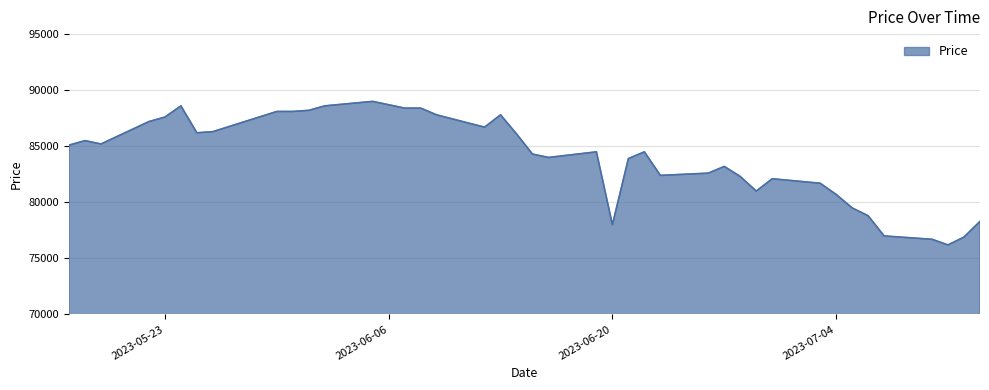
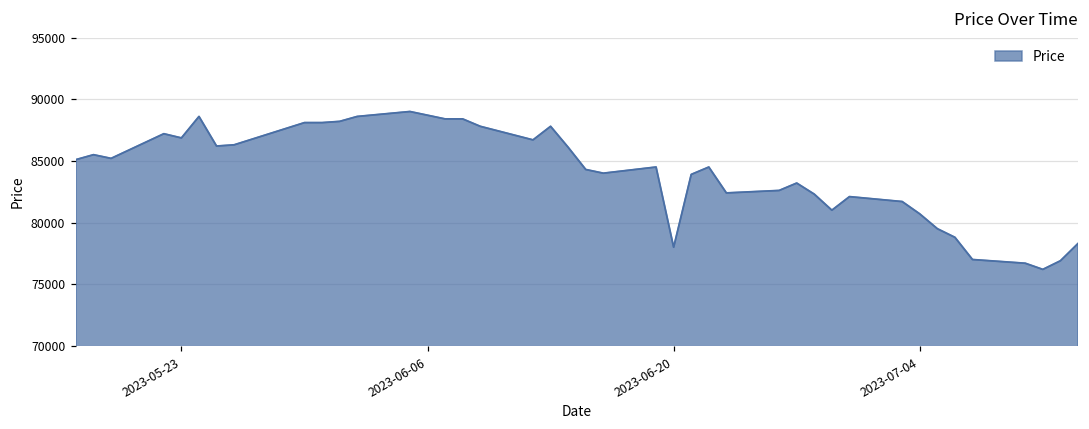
  {
-   "2023-05-23": 87600,
+   "2023-05-23": 86900,
    "2023-06-20": 78000,
    "2023-07-04": 80700
  }
